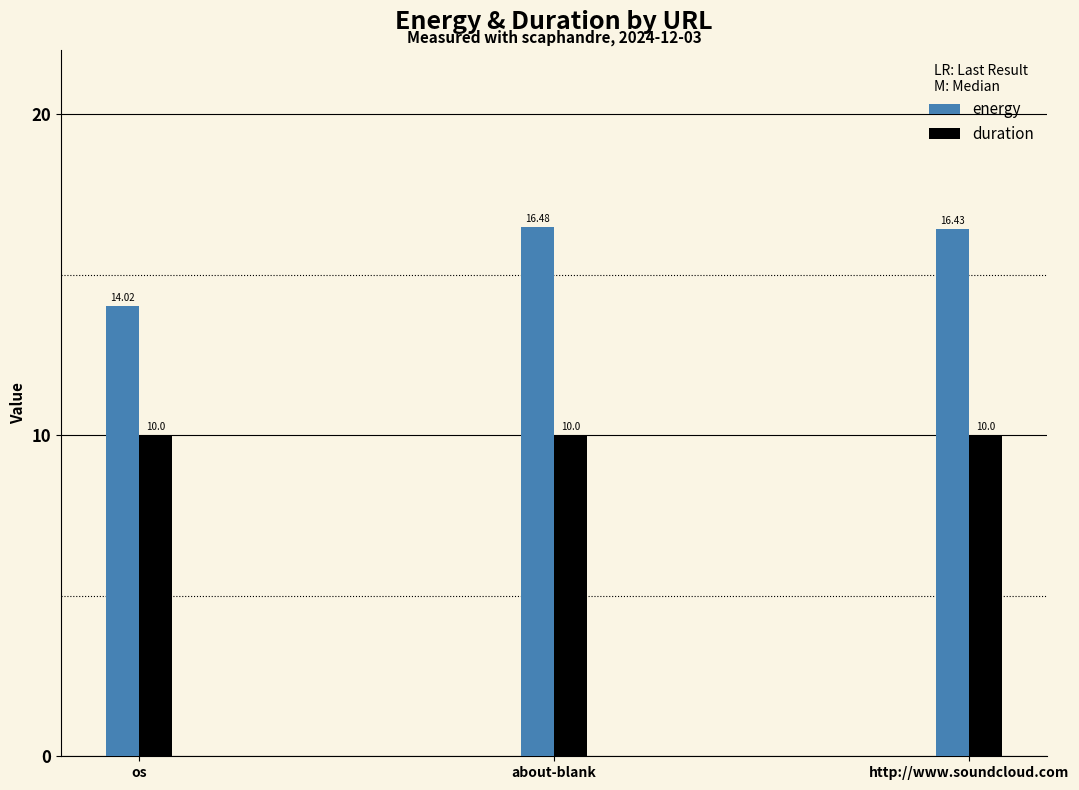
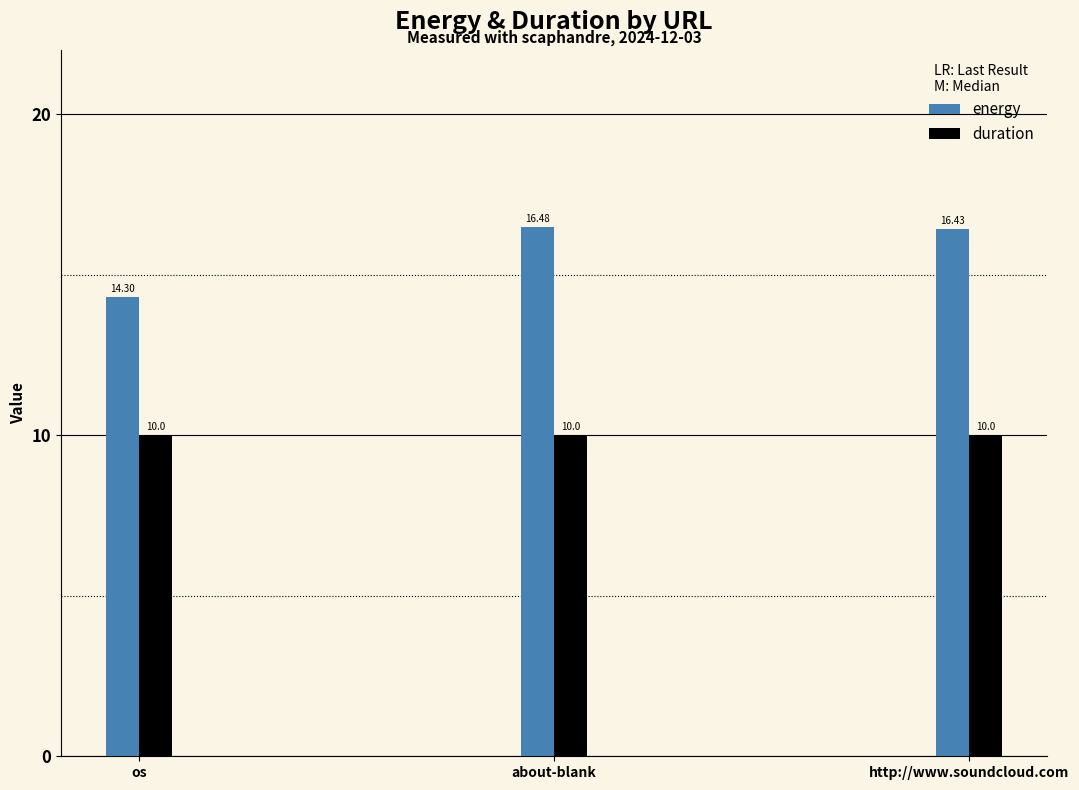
  {
    "energy": {
-     "os": 14.02,
+     "os": 14.30,
      "about-blank": 16.48,
      "http://www.soundcloud.com": 16.43
    },
    "duration": {
      "os": 10.0,
      "about-blank": 10.0,
      "http://www.soundcloud.com": 10.0
    }
  }
